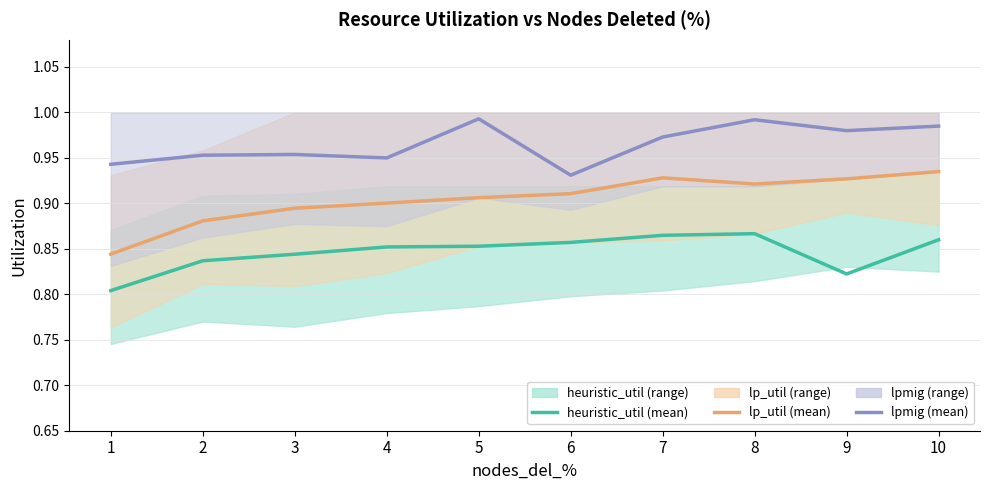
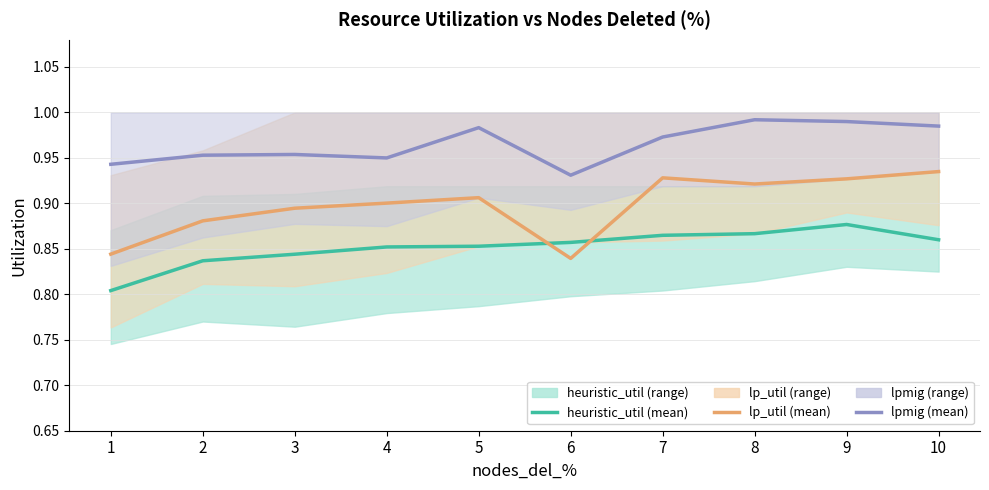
  {
    "heuristic_util (mean)": {
      "1": 0.80,
      "2": 0.84,
      "3": 0.84,
      "4": 0.85,
      "5": 0.85,
      "6": 0.86,
      "7": 0.86,
      "8": 0.87,
-     "9": 0.82,
+     "9": 0.88,
      "10": 0.86
    },
    "lp_util (mean)": {
      "1": 0.84,
      "2": 0.88,
      "3": 0.89,
      "4": 0.90,
      "5": 0.91,
-     "6": 0.91,
+     "6": 0.84,
      "7": 0.93
    },
    "lpmig (mean)": {
      "1": 0.94,
      "2": 0.95,
      "3": 0.95,
      "4": 0.95,
-     "5": 0.99,
+     "5": 0.98,
      "6": 0.93,
      "7": 0.97,
      "8": 0.99,
-     "9": 0.98,
+     "9": 0.99,
      "10": 0.99
    }
  }
